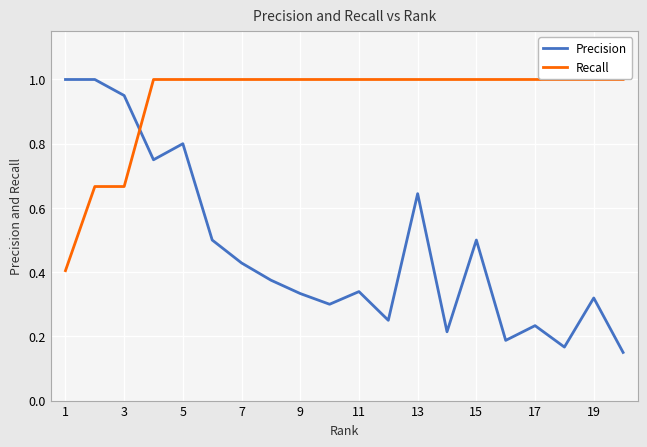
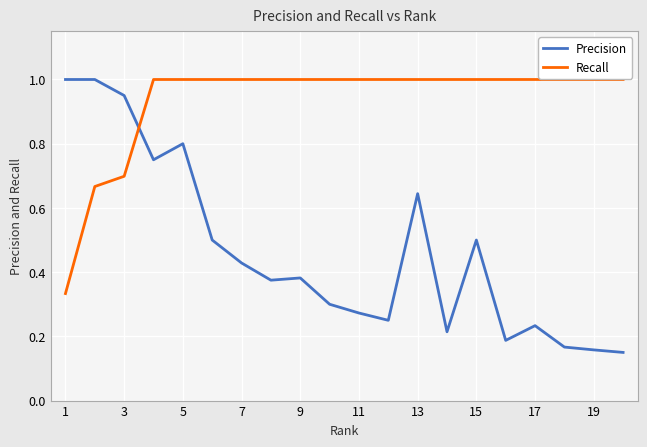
  {
    "Precision": {
      "1": 1.00,
      "3": 0.95,
      "5": 0.80,
      "7": 0.43,
-     "9": 0.33,
-     "11": 0.34,
+     "9": 0.38,
+     "11": 0.27,
      "13": 0.64,
      "15": 0.50,
      "17": 0.23,
-     "19": 0.32
+     "19": 0.16
    },
    "Recall": {
-     "1": 0.40,
-     "3": 0.67,
+     "1": 0.33,
+     "3": 0.70,
      "5": 1.00,
      "7": 1.00,
      "9": 1.00,
      "11": 1.00,
      "13": 1.00,
      "15": 1.00,
      "17": 1.00,
      "19": 1.00
    }
  }
